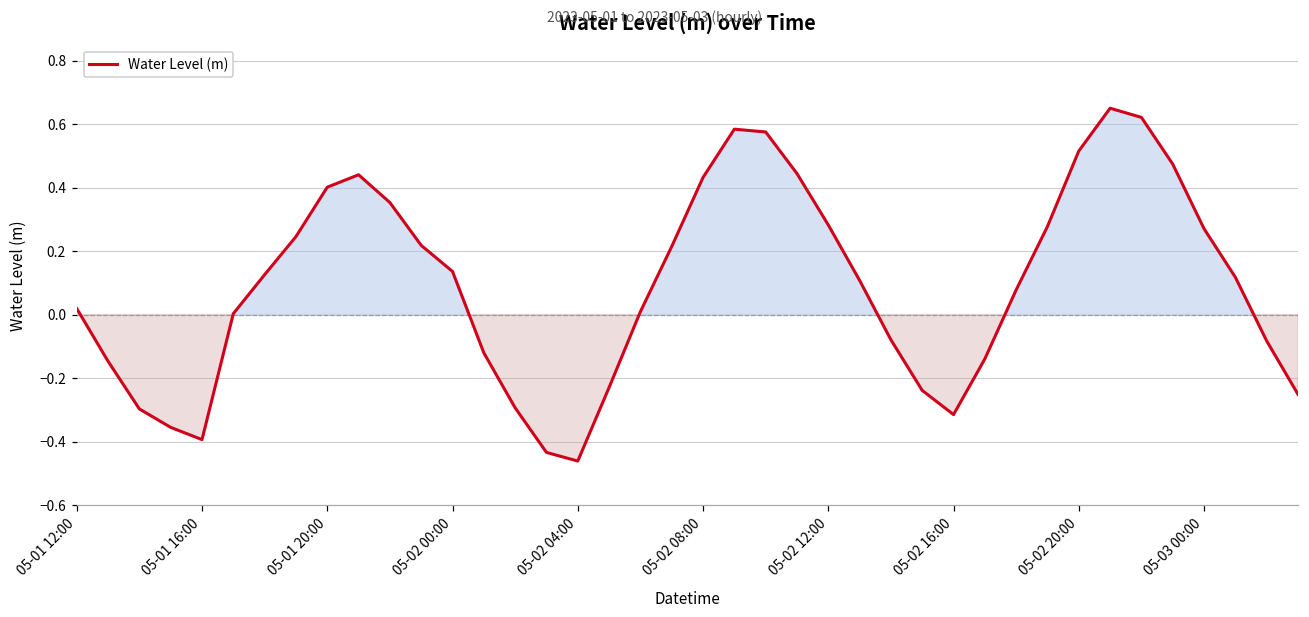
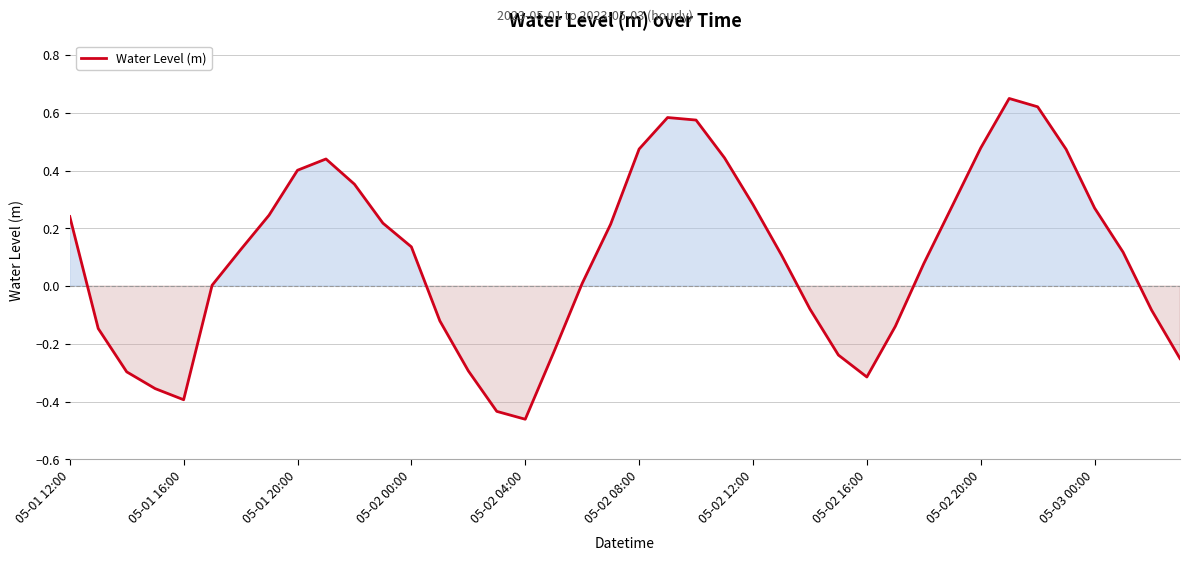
  {
-   "05-01 12:00": 0.02,
+   "05-01 12:00": 0.24,
    "05-01 16:00": -0.39,
    "05-01 20:00": 0.40,
    "05-02 00:00": 0.14,
    "05-02 04:00": -0.46,
-   "05-02 08:00": 0.43,
+   "05-02 08:00": 0.47,
    "05-02 12:00": 0.28,
    "05-02 16:00": -0.32,
-   "05-02 20:00": 0.52,
+   "05-02 20:00": 0.48,
    "05-03 00:00": 0.27
  }
